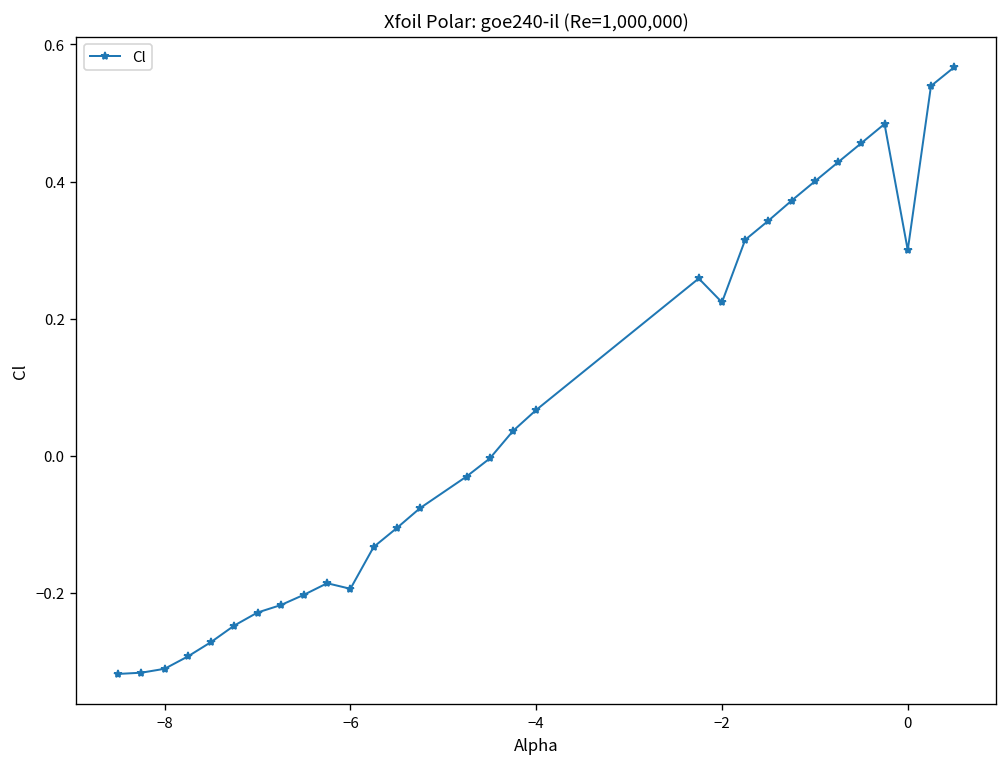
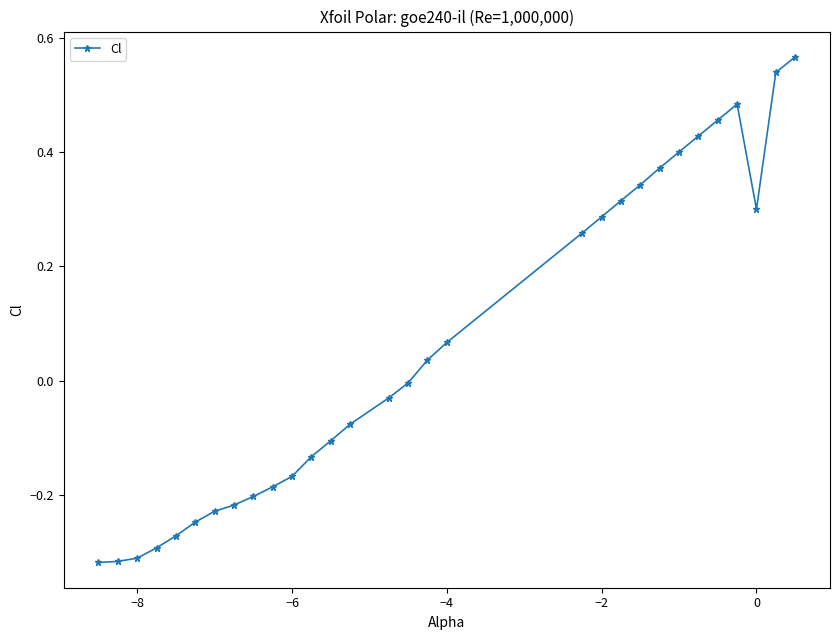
  {
    "−8": -0.31,
-   "−6": -0.19,
+   "−6": -0.17,
    "−4": 0.07,
-   "−2": 0.22,
+   "−2": 0.29,
    "0": 0.30
  }
